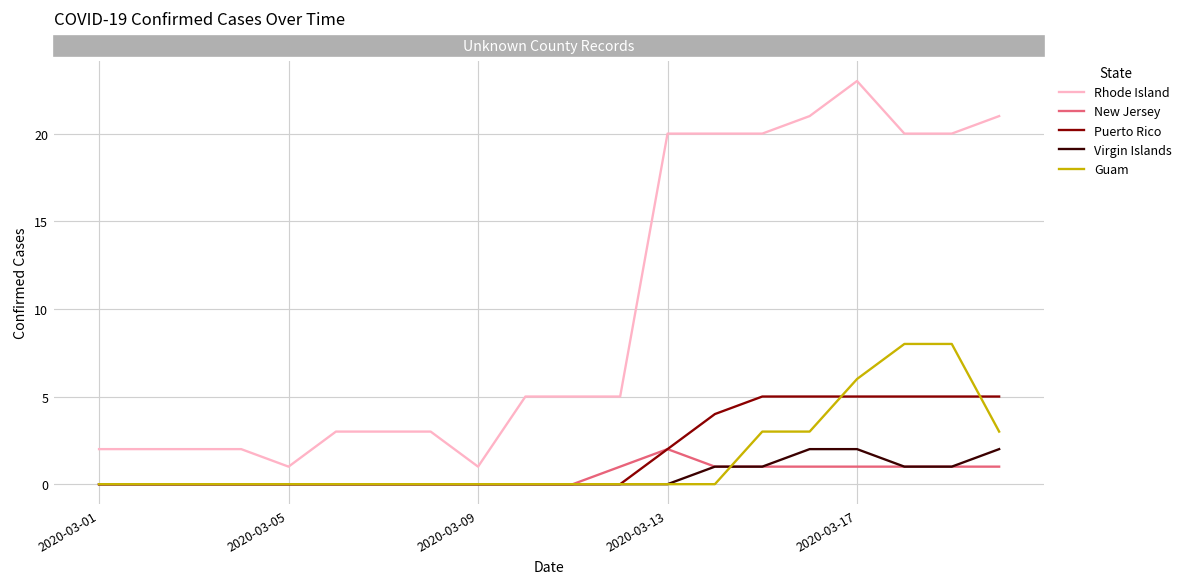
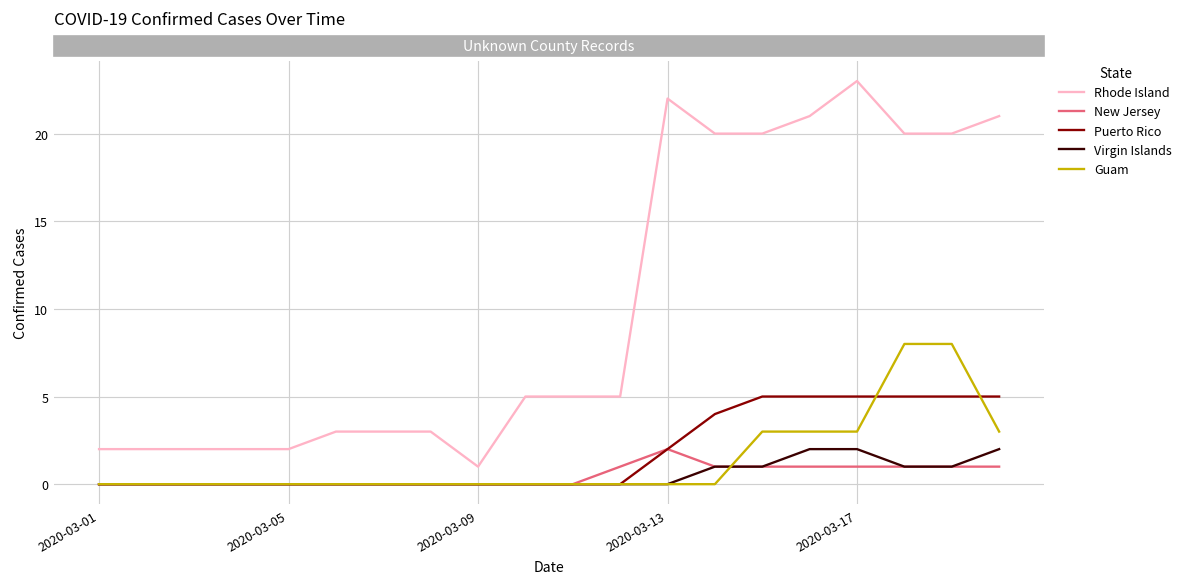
  {
    "Rhode Island": {
      "2020-03-01": 2,
-     "2020-03-05": 1,
+     "2020-03-05": 2,
      "2020-03-09": 1,
-     "2020-03-13": 20,
+     "2020-03-13": 22,
      "2020-03-17": 23
    },
    "New Jersey": {
      "2020-03-17": 1
    },
    "Puerto Rico": {
      "2020-03-17": 5
    },
    "Virgin Islands": {
      "2020-03-17": 2
    },
    "Guam": {
-     "2020-03-17": 6
+     "2020-03-17": 3
    }
  }
